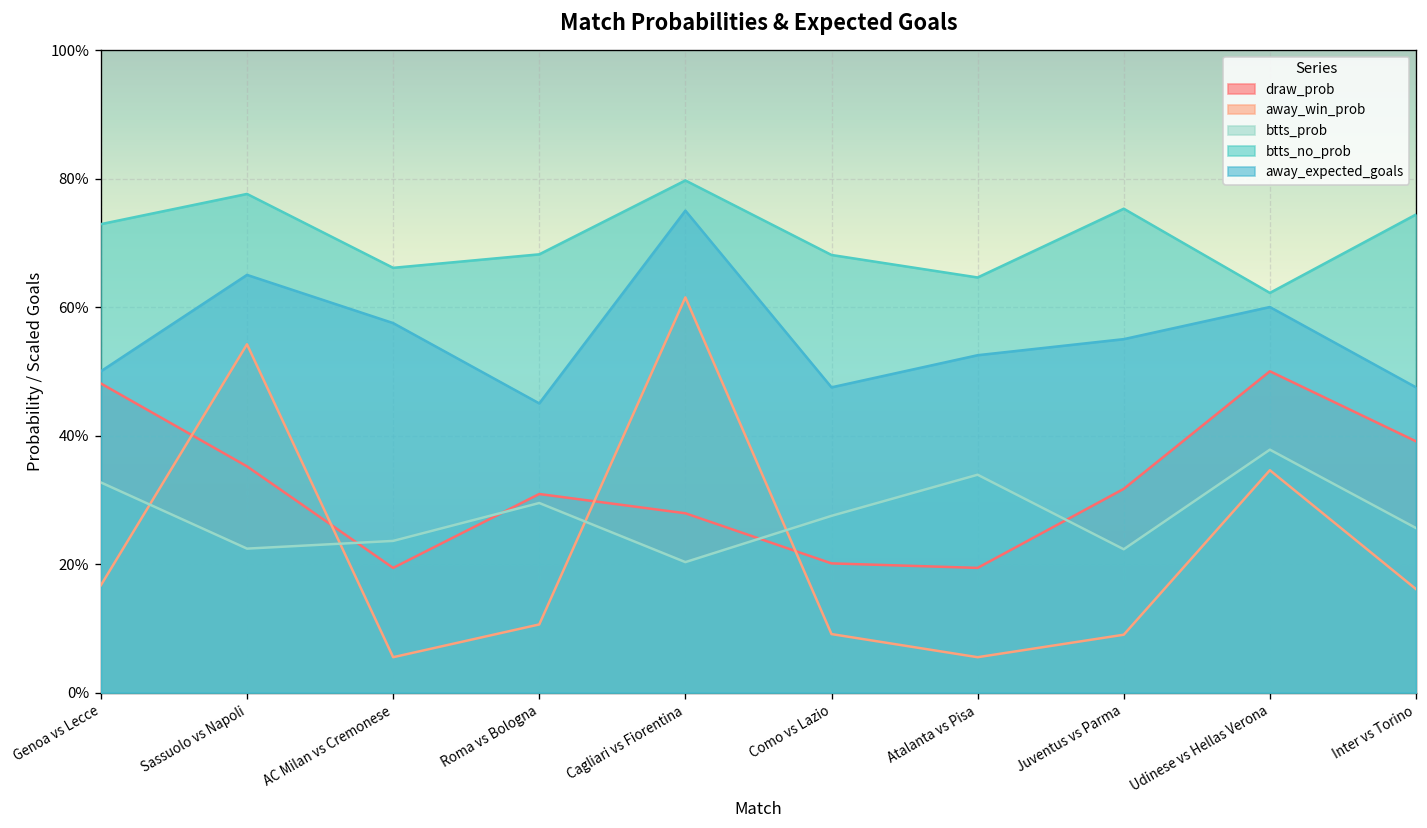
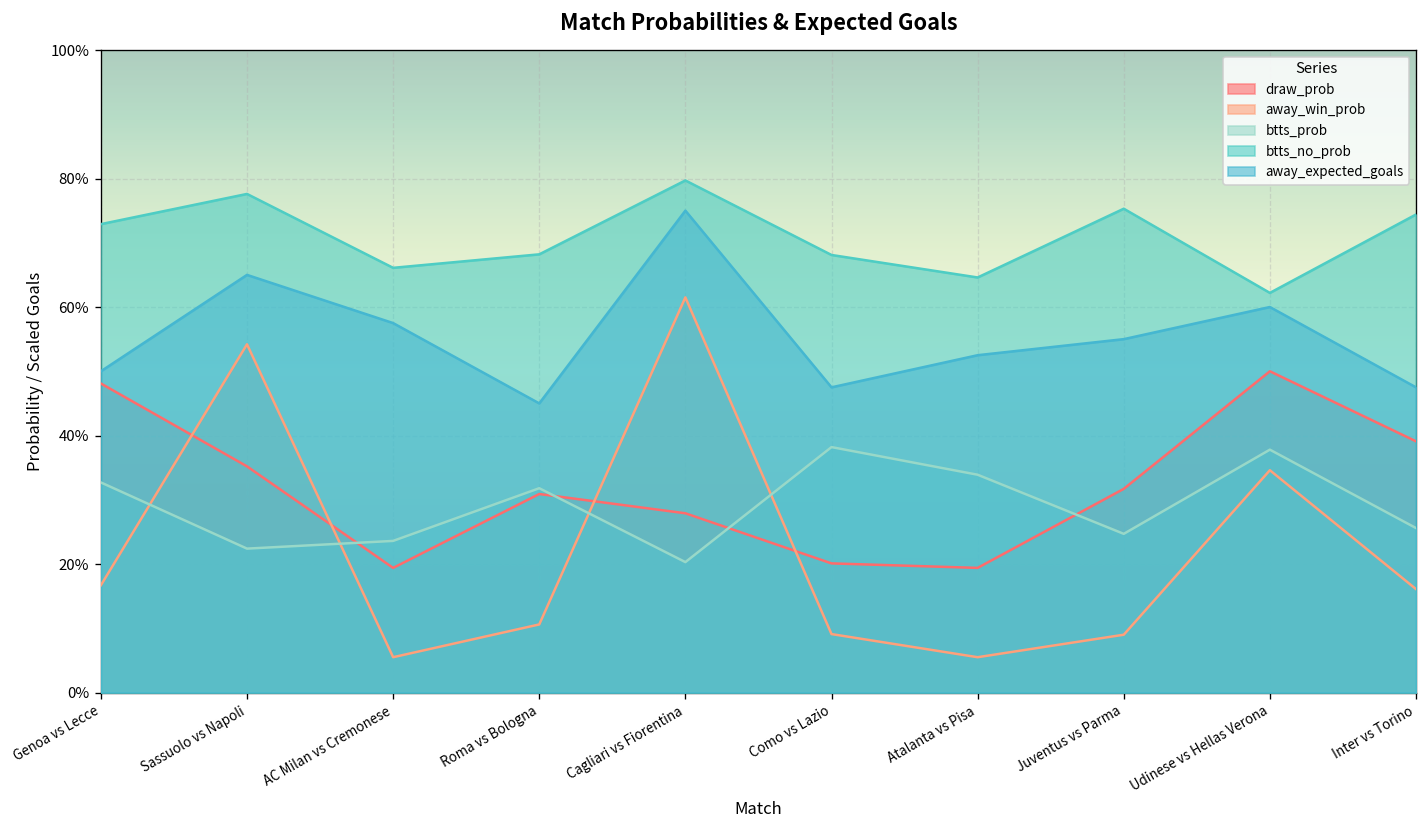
  {
    "btts_prob": {
      "Genoa vs Lecce": "33%",
      "Sassuolo vs Napoli": "22%",
      "AC Milan vs Cremonese": "24%",
-     "Roma vs Bologna": "30%",
+     "Roma vs Bologna": "32%",
      "Cagliari vs Fiorentina": "20%",
-     "Como vs Lazio": "28%",
+     "Como vs Lazio": "38%",
      "Atalanta vs Pisa": "34%",
-     "Juventus vs Parma": "22%",
+     "Juventus vs Parma": "25%",
      "Udinese vs Hellas Verona": "38%",
      "Inter vs Torino": "26%"
    }
  }
